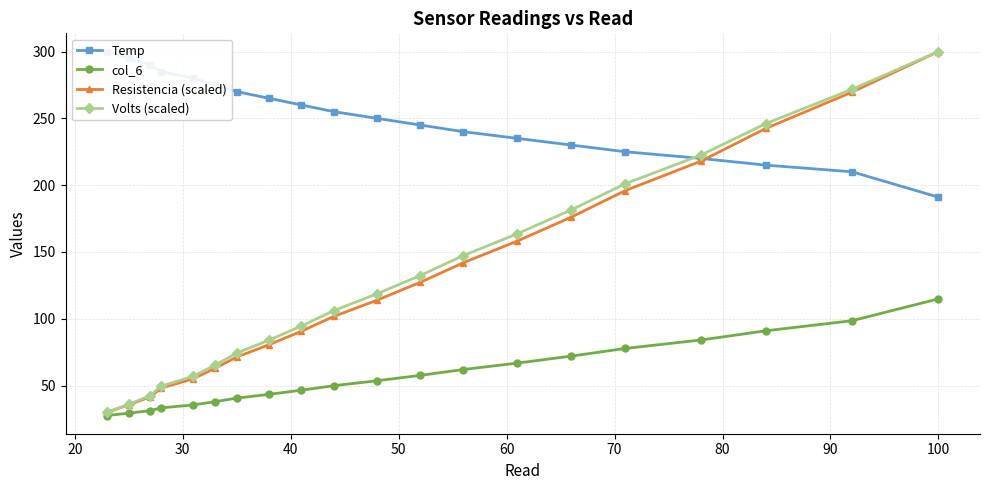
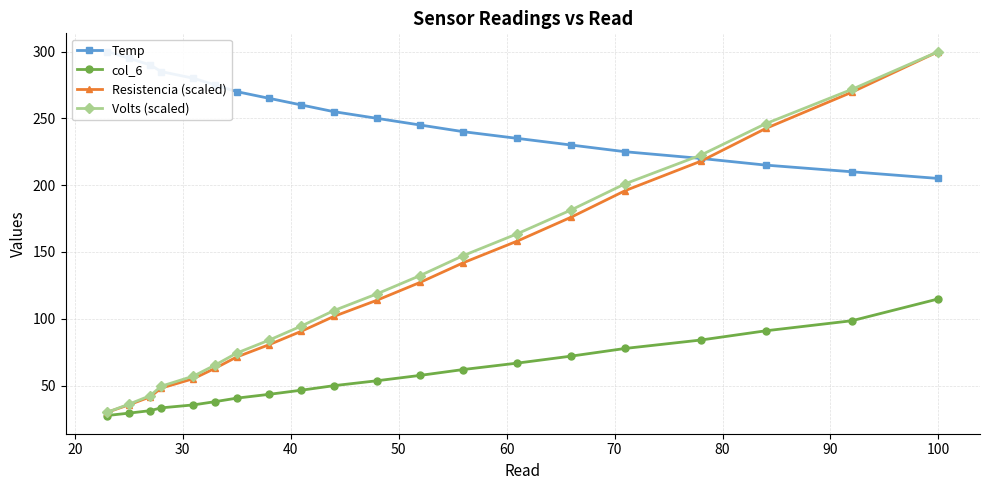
  {
    "Temp": {
-     "100": 191
+     "100": 205
    },
    "col_6": {
      "100": 115
    }
  }
